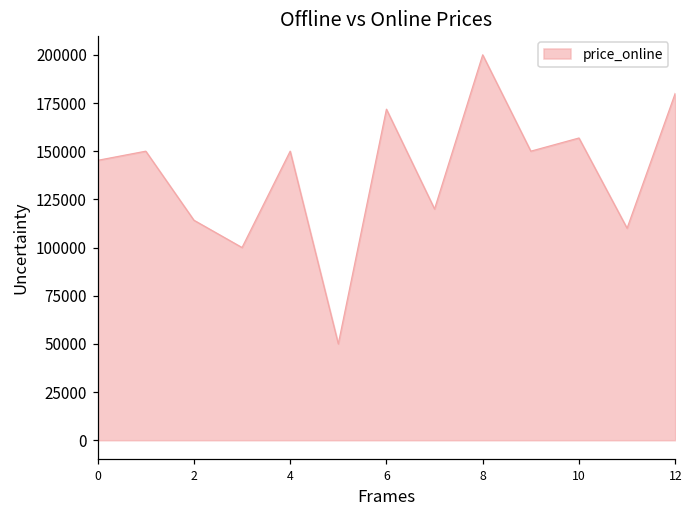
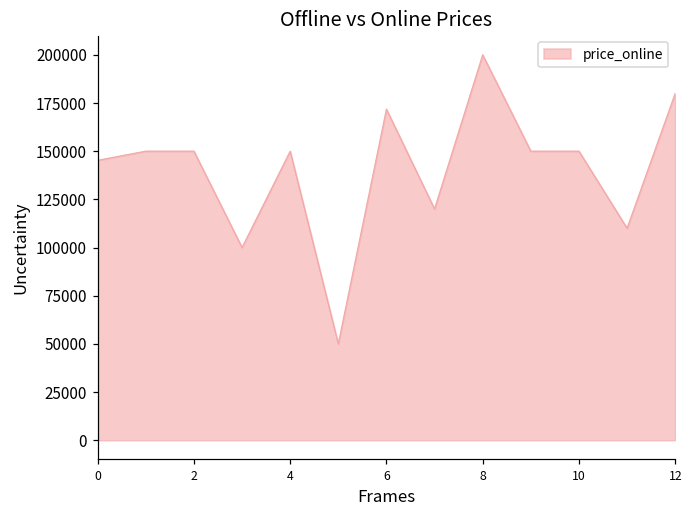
  {
    "0": 145000,
-   "2": 114000,
+   "2": 150000,
    "4": 150000,
    "6": 172000,
    "8": 200000,
-   "10": 157000,
+   "10": 150000,
    "12": 180000
  }
